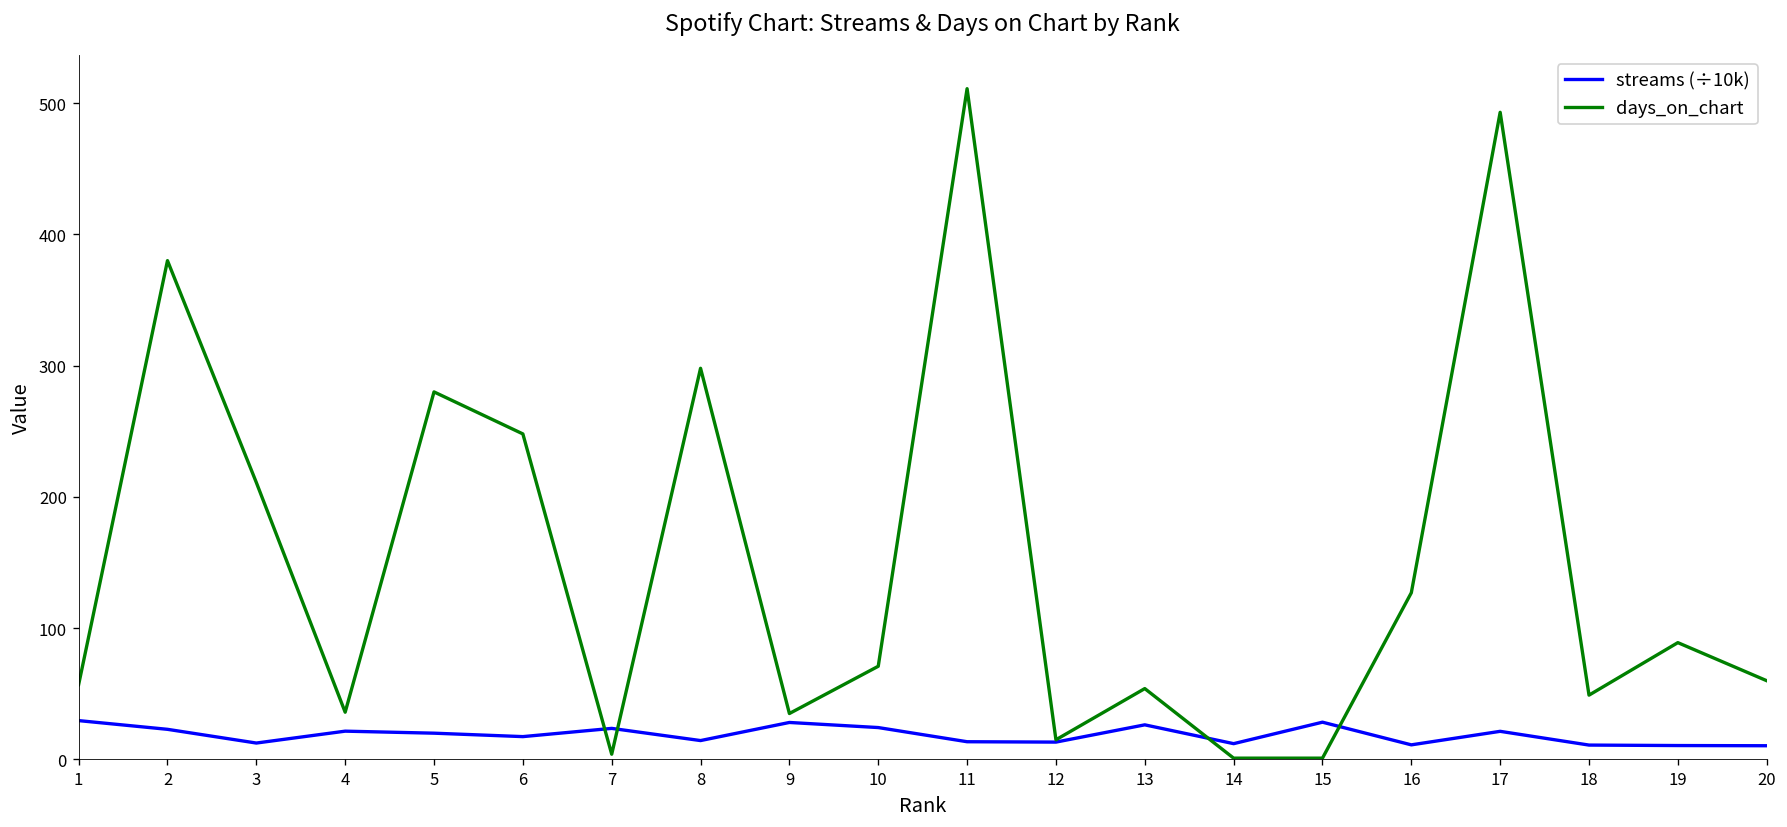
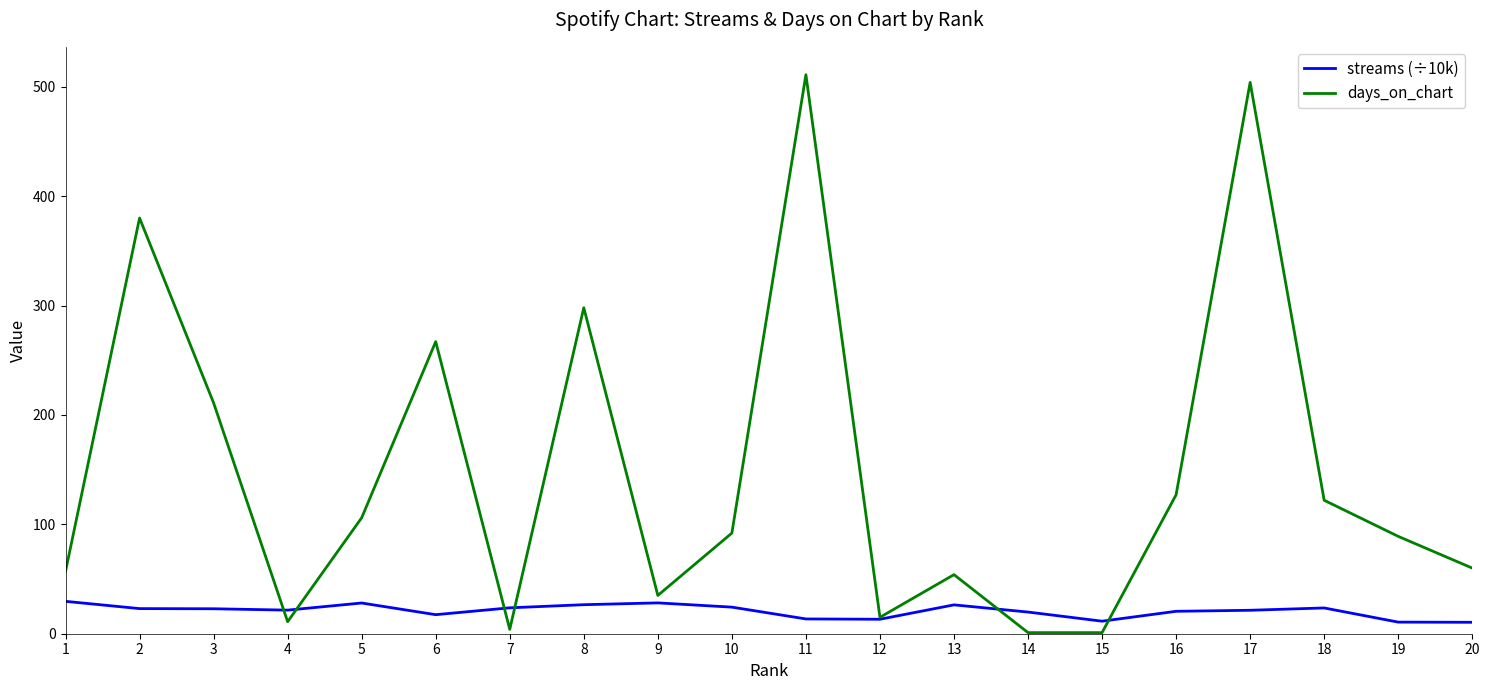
  {
    "streams (÷10k)": {
      "1": 30,
      "2": 23,
-     "3": 13,
+     "3": 23,
      "4": 22,
-     "5": 20,
+     "5": 28,
      "6": 17,
      "7": 24,
-     "8": 14,
+     "8": 27,
      "9": 28,
      "10": 24,
      "11": 14,
      "13": 26,
-     "14": 12,
-     "15": 28,
-     "16": 11,
+     "14": 20,
+     "15": 11,
+     "16": 20,
      "17": 21,
-     "18": 11,
+     "18": 24,
      "19": 11,
      "20": 10
    },
    "days_on_chart": {
      "1": 57,
      "2": 380,
      "3": 211,
-     "4": 36,
-     "5": 280,
-     "6": 248,
+     "4": 11,
+     "5": 106,
+     "6": 267,
      "7": 4,
      "8": 298,
      "9": 35,
-     "10": 71,
+     "10": 92,
      "11": 511,
      "13": 54,
      "14": 1,
      "15": 1,
      "16": 127,
-     "17": 493,
-     "18": 49,
+     "17": 504,
+     "18": 122,
      "19": 89,
      "20": 60
    }
  }
